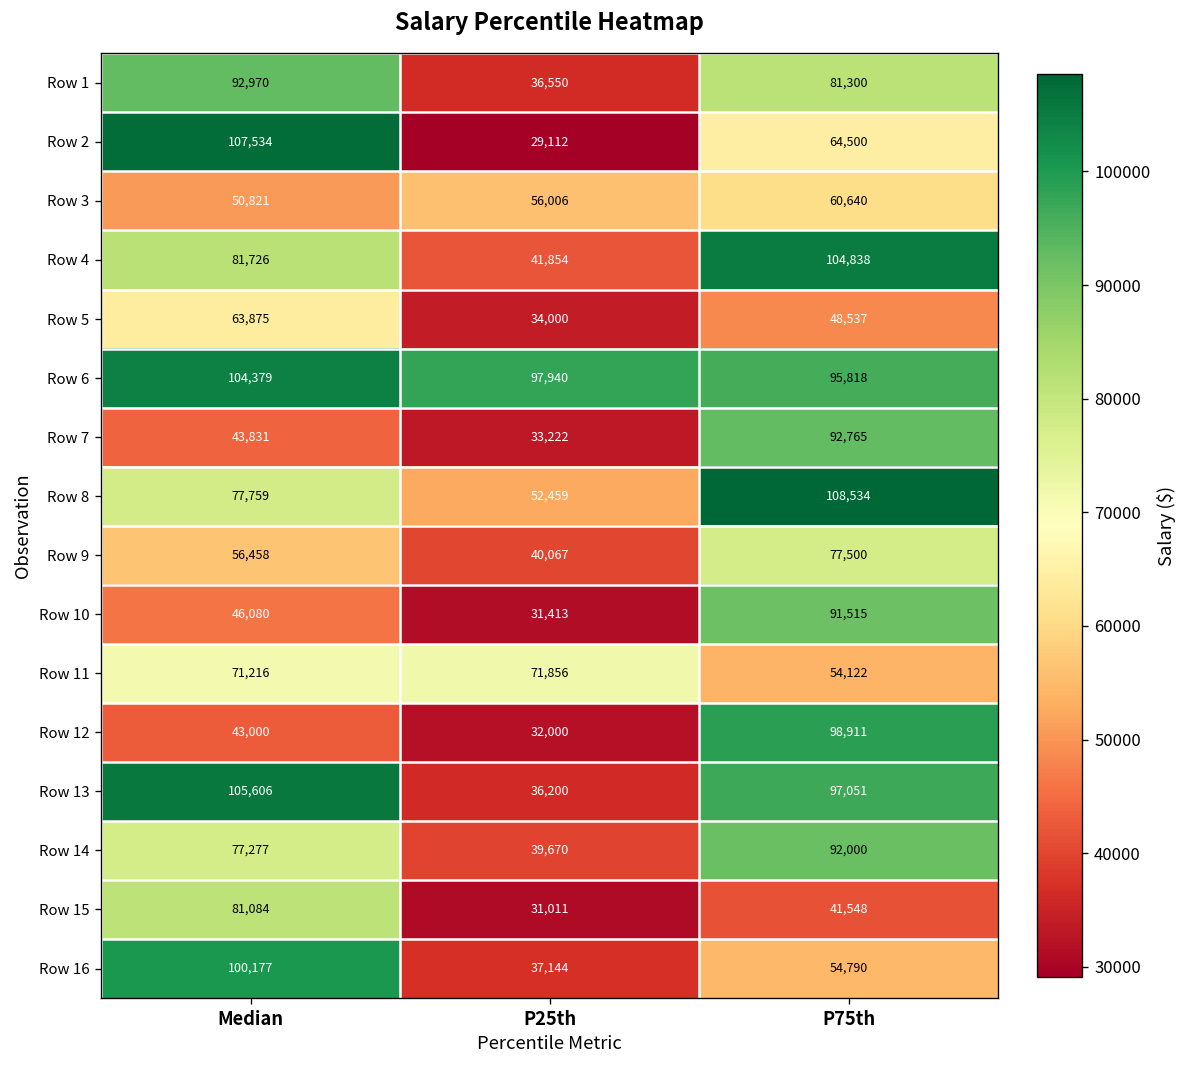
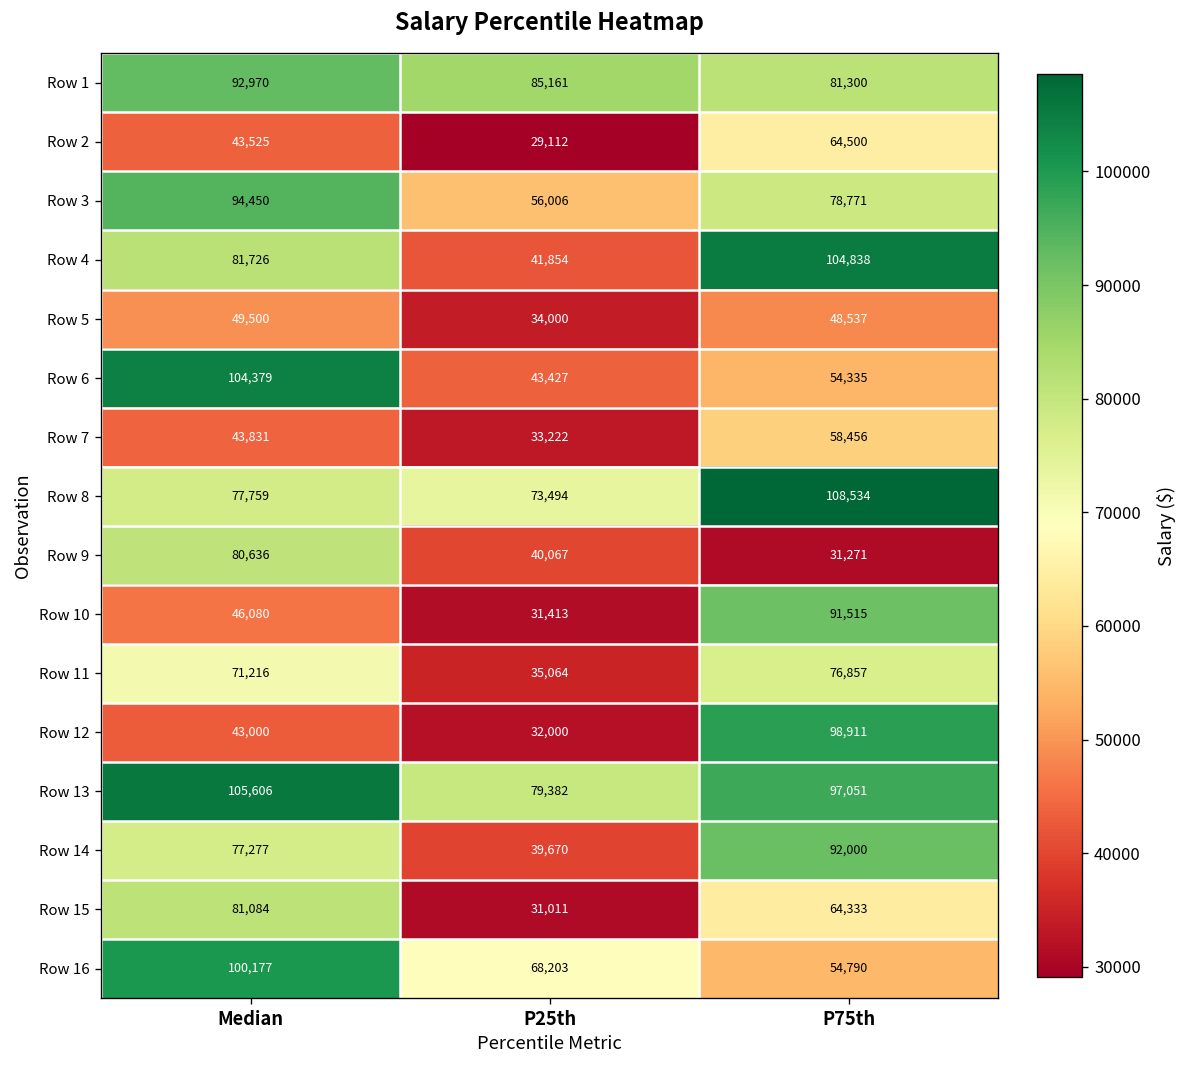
  {
    "Row 1": {
      "Median": "92,970",
-     "P25th": "36,550",
+     "P25th": "85,161",
      "P75th": "81,300"
    },
    "Row 2": {
-     "Median": "107,534",
+     "Median": "43,525",
      "P25th": "29,112",
      "P75th": "64,500"
    },
    "Row 3": {
-     "Median": "50,821",
+     "Median": "94,450",
      "P25th": "56,006",
-     "P75th": "60,640"
+     "P75th": "78,771"
    },
    "Row 4": {
      "Median": "81,726",
      "P25th": "41,854",
      "P75th": "104,838"
    },
    "Row 5": {
-     "Median": "63,875",
+     "Median": "49,500",
      "P25th": "34,000",
      "P75th": "48,537"
    },
    "Row 6": {
      "Median": "104,379",
-     "P25th": "97,940",
-     "P75th": "95,818"
+     "P25th": "43,427",
+     "P75th": "54,335"
    },
    "Row 7": {
      "Median": "43,831",
      "P25th": "33,222",
-     "P75th": "92,765"
+     "P75th": "58,456"
    },
    "Row 8": {
      "Median": "77,759",
-     "P25th": "52,459",
+     "P25th": "73,494",
      "P75th": "108,534"
    },
    "Row 9": {
-     "Median": "56,458",
+     "Median": "80,636",
      "P25th": "40,067",
-     "P75th": "77,500"
+     "P75th": "31,271"
    },
    "Row 10": {
      "Median": "46,080",
      "P25th": "31,413",
      "P75th": "91,515"
    },
    "Row 11": {
      "Median": "71,216",
-     "P25th": "71,856",
-     "P75th": "54,122"
+     "P25th": "35,064",
+     "P75th": "76,857"
    },
    "Row 12": {
      "Median": "43,000",
      "P25th": "32,000",
      "P75th": "98,911"
    },
    "Row 13": {
      "Median": "105,606",
-     "P25th": "36,200",
+     "P25th": "79,382",
      "P75th": "97,051"
    },
    "Row 14": {
      "Median": "77,277",
      "P25th": "39,670",
      "P75th": "92,000"
    },
    "Row 15": {
      "Median": "81,084",
      "P25th": "31,011",
-     "P75th": "41,548"
+     "P75th": "64,333"
    },
    "Row 16": {
      "Median": "100,177",
-     "P25th": "37,144",
+     "P25th": "68,203",
      "P75th": "54,790"
    }
  }
